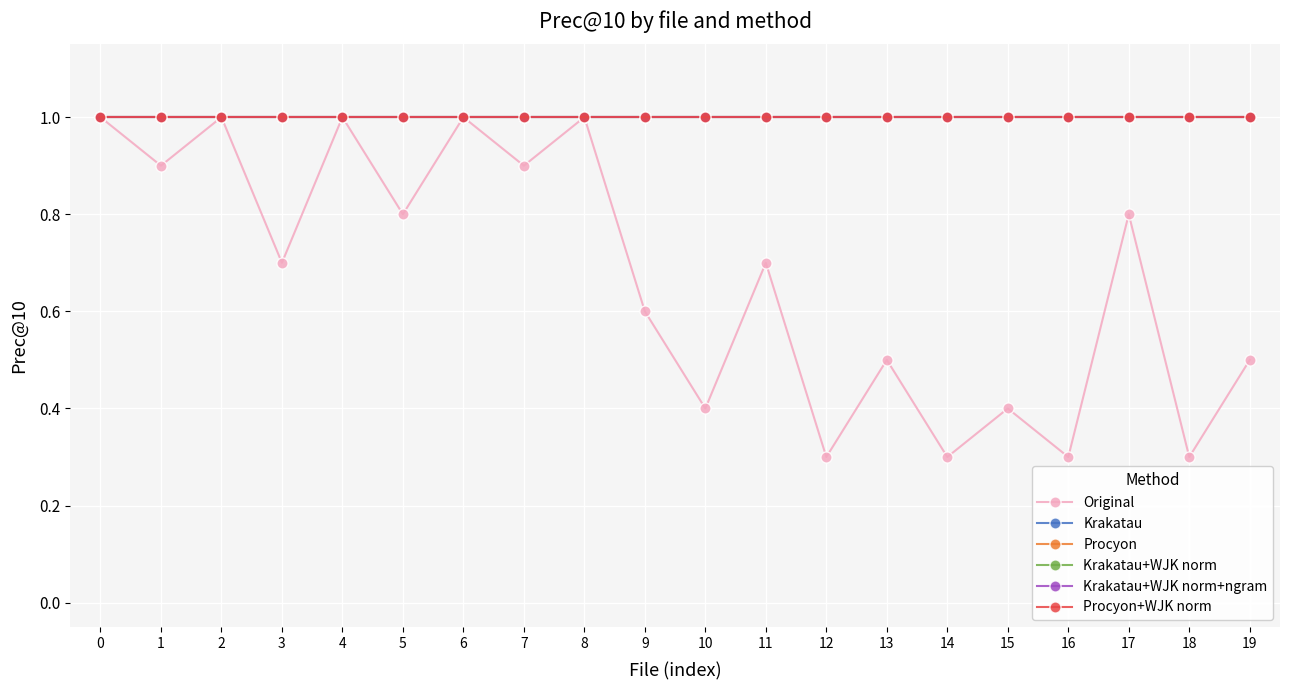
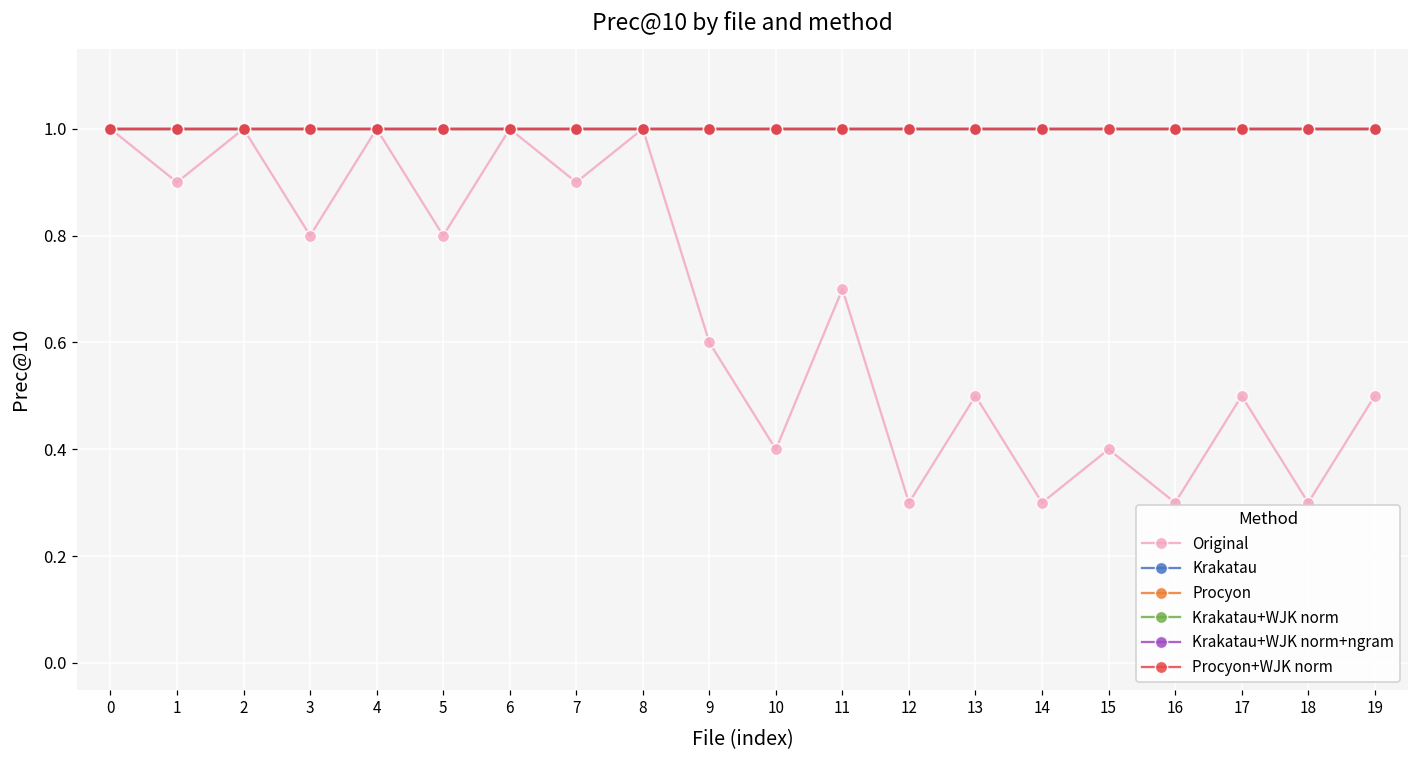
  {
    "Original": {
      "1": 0.9,
-     "3": 0.7,
+     "3": 0.8,
      "5": 0.8,
      "7": 0.9,
      "9": 0.6,
      "10": 0.4,
      "11": 0.7,
      "12": 0.3,
      "13": 0.5,
      "14": 0.3,
      "15": 0.4,
      "16": 0.3,
-     "17": 0.8,
+     "17": 0.5,
      "18": 0.3,
      "19": 0.5
    },
    "Procyon+WJK norm": {
      "1": 1.0,
      "3": 1.0,
      "5": 1.0,
      "7": 1.0,
      "9": 1.0,
      "10": 1.0,
      "11": 1.0,
      "12": 1.0,
      "13": 1.0,
      "14": 1.0,
      "15": 1.0,
      "16": 1.0,
      "17": 1.0,
      "18": 1.0,
      "19": 1.0
    }
  }
